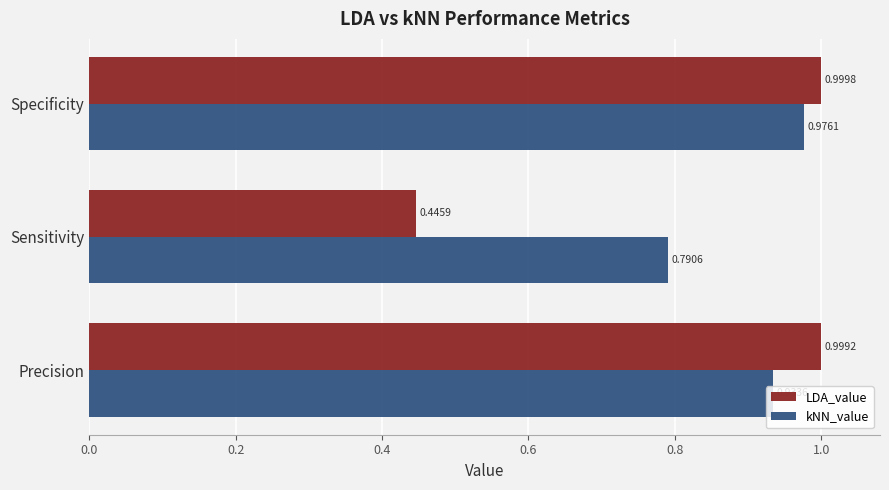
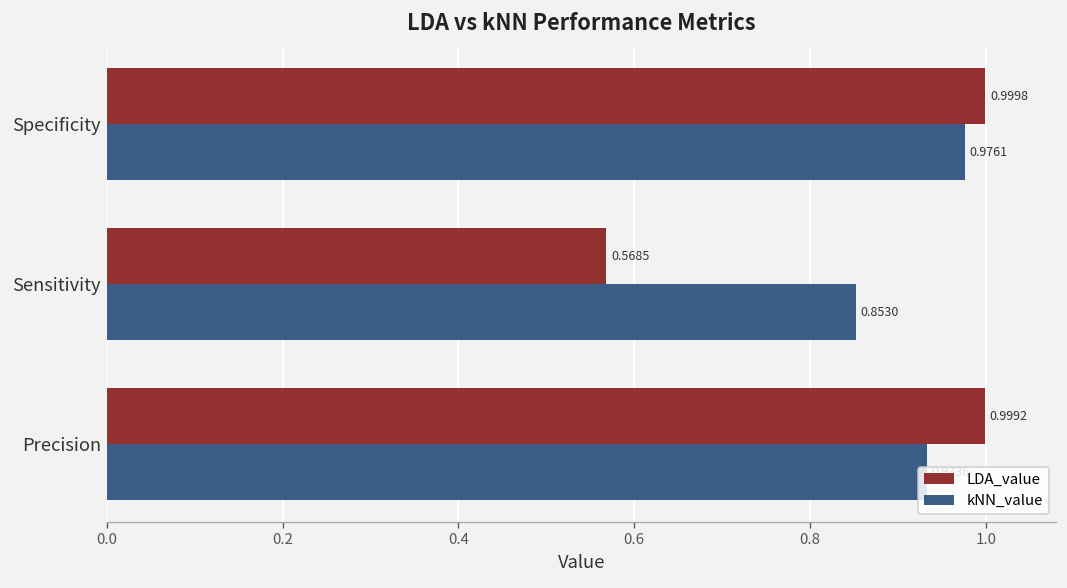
  {
    "LDA_value": {
      "Specificity": 0.9998,
-     "Sensitivity": 0.4459,
+     "Sensitivity": 0.5685,
      "Precision": 0.9992
    },
    "kNN_value": {
      "Specificity": 0.9761,
-     "Sensitivity": 0.7906
+     "Sensitivity": 0.8530
    }
  }
